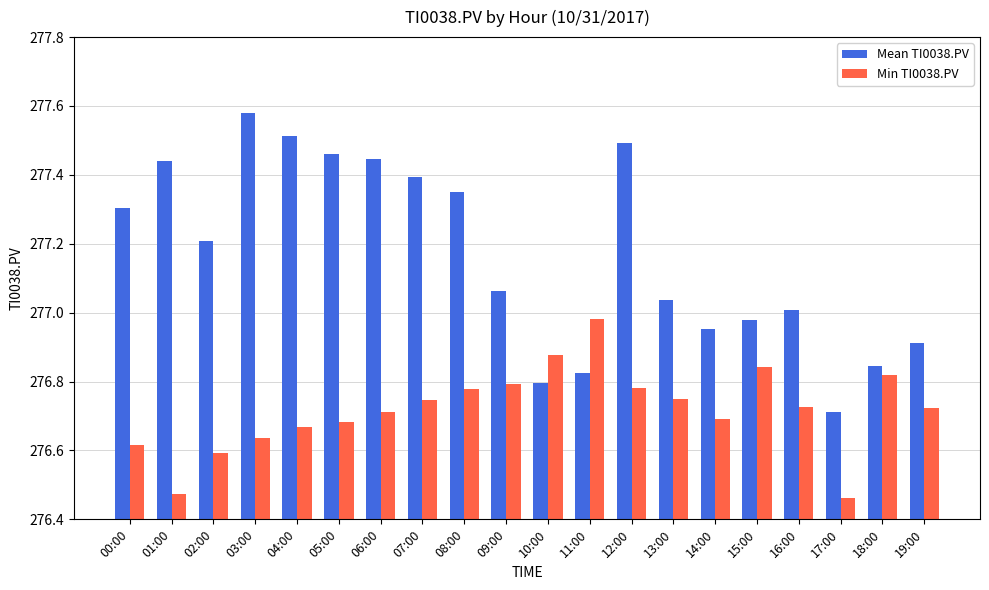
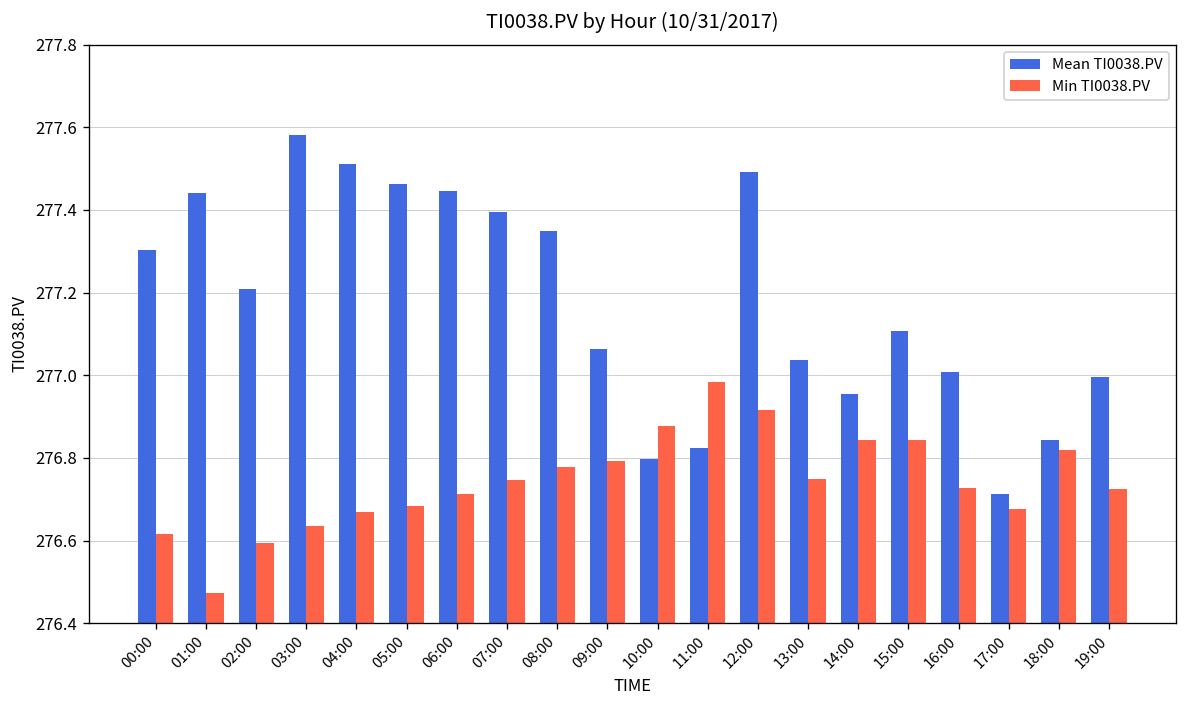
  {
    "Mean TI0038.PV": {
      "00:00": 277.30,
      "01:00": 277.44,
      "02:00": 277.21,
      "03:00": 277.58,
      "04:00": 277.51,
      "05:00": 277.46,
      "06:00": 277.45,
      "07:00": 277.39,
      "08:00": 277.35,
      "09:00": 277.06,
      "10:00": 276.80,
      "11:00": 276.83,
      "12:00": 277.49,
      "13:00": 277.04,
      "14:00": 276.95,
-     "15:00": 276.98,
+     "15:00": 277.11,
      "16:00": 277.01,
      "17:00": 276.71,
      "18:00": 276.84,
-     "19:00": 276.91
+     "19:00": 277.00
    },
    "Min TI0038.PV": {
      "00:00": 276.62,
      "01:00": 276.47,
      "02:00": 276.59,
      "03:00": 276.64,
      "04:00": 276.67,
      "05:00": 276.68,
      "06:00": 276.71,
      "07:00": 276.75,
      "08:00": 276.78,
      "09:00": 276.79,
      "10:00": 276.88,
      "11:00": 276.98,
-     "12:00": 276.78,
+     "12:00": 276.92,
      "13:00": 276.75,
-     "14:00": 276.69,
+     "14:00": 276.84,
      "15:00": 276.84,
      "16:00": 276.73,
-     "17:00": 276.46,
+     "17:00": 276.68,
      "18:00": 276.82,
      "19:00": 276.72
    }
  }
